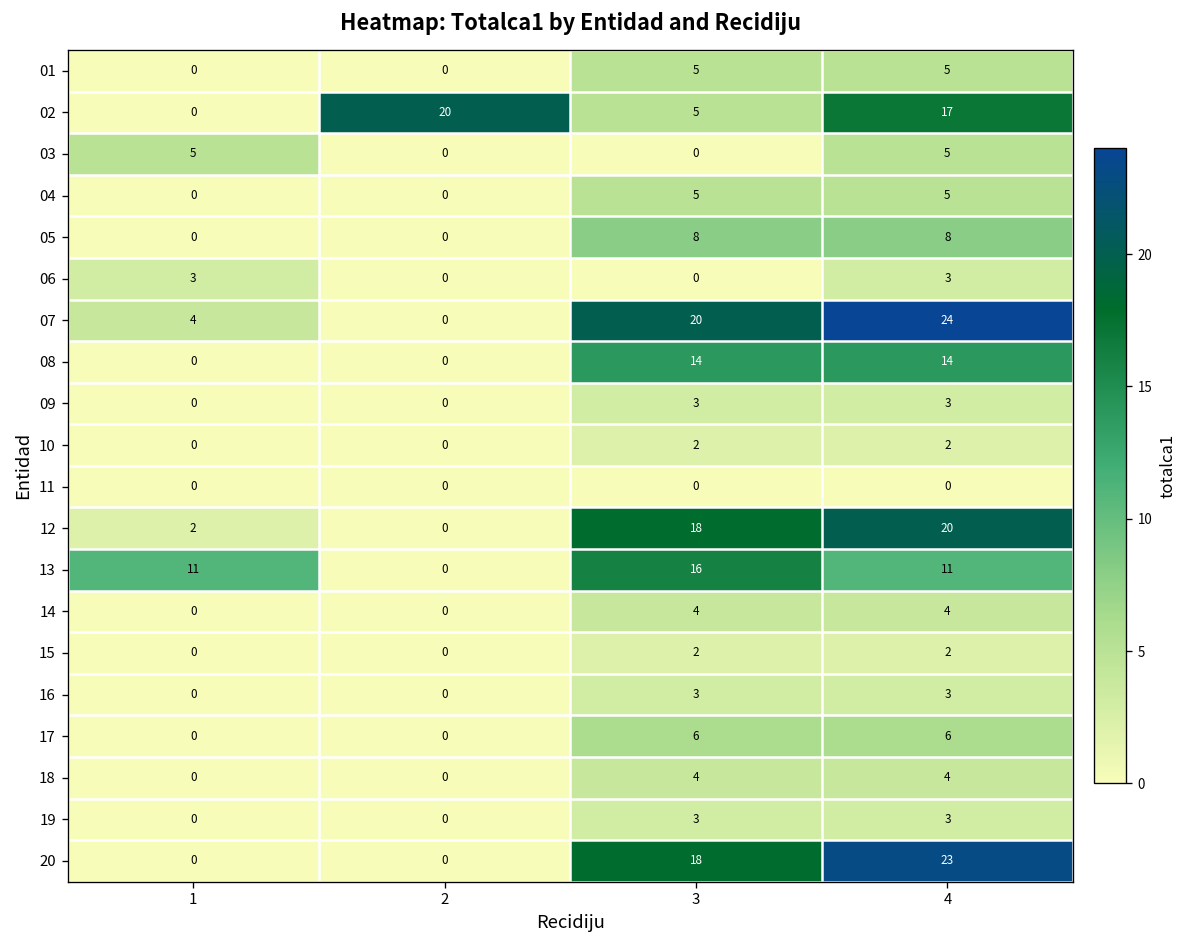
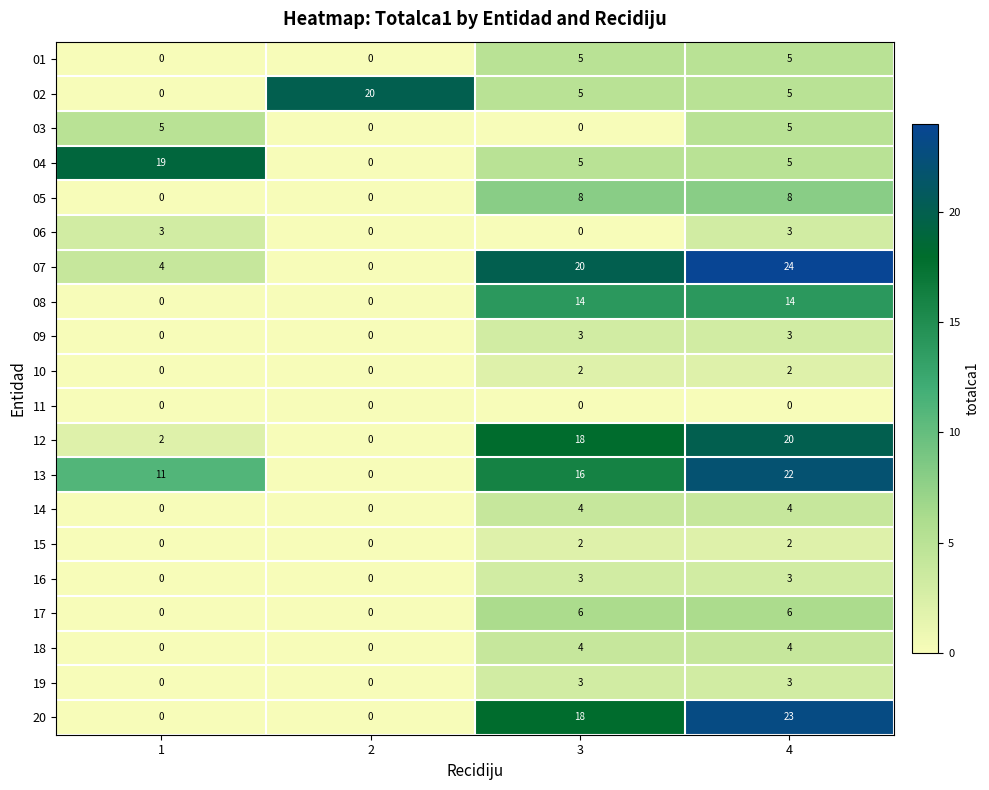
  {
    "01": {
      "1": 0,
      "2": 0,
      "3": 5,
      "4": 5
    },
    "02": {
      "1": 0,
      "2": 20,
      "3": 5,
-     "4": 17
+     "4": 5
    },
    "03": {
      "1": 5,
      "2": 0,
      "3": 0,
      "4": 5
    },
    "04": {
-     "1": 0,
+     "1": 19,
      "2": 0,
      "3": 5,
      "4": 5
    },
    "05": {
      "1": 0,
      "2": 0,
      "3": 8,
      "4": 8
    },
    "06": {
      "1": 3,
      "2": 0,
      "3": 0,
      "4": 3
    },
    "07": {
      "1": 4,
      "2": 0,
      "3": 20,
      "4": 24
    },
    "08": {
      "1": 0,
      "2": 0,
      "3": 14,
      "4": 14
    },
    "09": {
      "1": 0,
      "2": 0,
      "3": 3,
      "4": 3
    },
    "10": {
      "1": 0,
      "2": 0,
      "3": 2,
      "4": 2
    },
    "11": {
      "1": 0,
      "2": 0,
      "3": 0,
      "4": 0
    },
    "12": {
      "1": 2,
      "2": 0,
      "3": 18,
      "4": 20
    },
    "13": {
      "1": 11,
      "2": 0,
      "3": 16,
-     "4": 11
+     "4": 22
    },
    "14": {
      "1": 0,
      "2": 0,
      "3": 4,
      "4": 4
    },
    "15": {
      "1": 0,
      "2": 0,
      "3": 2,
      "4": 2
    },
    "16": {
      "1": 0,
      "2": 0,
      "3": 3,
      "4": 3
    },
    "17": {
      "1": 0,
      "2": 0,
      "3": 6,
      "4": 6
    },
    "18": {
      "1": 0,
      "2": 0,
      "3": 4,
      "4": 4
    },
    "19": {
      "1": 0,
      "2": 0,
      "3": 3,
      "4": 3
    },
    "20": {
      "1": 0,
      "2": 0,
      "3": 18,
      "4": 23
    }
  }
